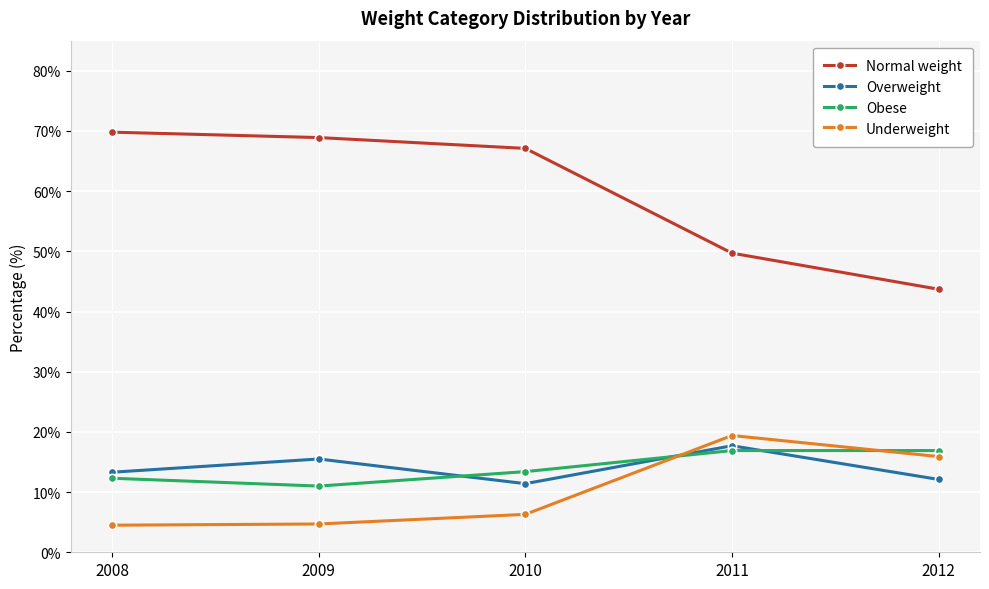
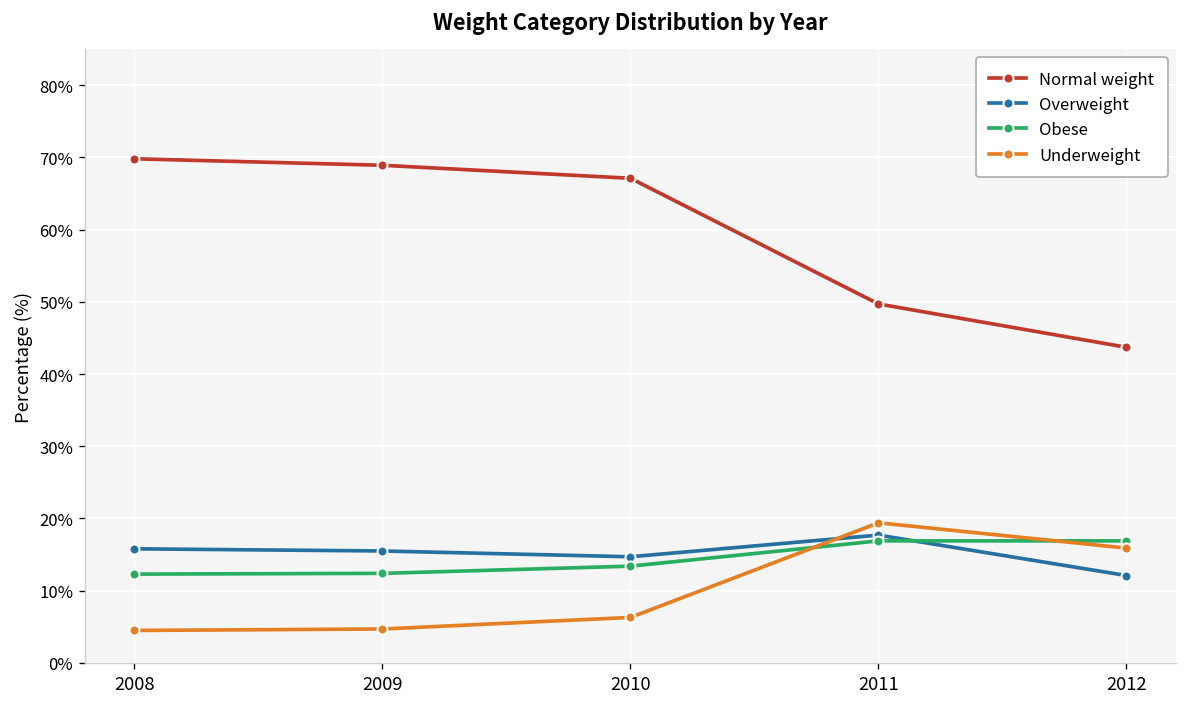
  {
    "Normal weight": {
      "2008": "70%",
      "2009": "69%",
      "2010": "67%",
      "2011": "50%",
      "2012": "44%"
    },
    "Overweight": {
-     "2008": "13%",
+     "2008": "16%",
      "2009": "16%",
-     "2010": "11%",
+     "2010": "15%",
      "2011": "18%",
      "2012": "12%"
    },
    "Obese": {
      "2008": "12%",
-     "2009": "11%",
+     "2009": "12%",
      "2010": "13%",
      "2011": "17%",
      "2012": "17%"
    },
    "Underweight": {
      "2008": "5%",
      "2009": "5%",
      "2010": "6%",
      "2011": "19%",
      "2012": "16%"
    }
  }
